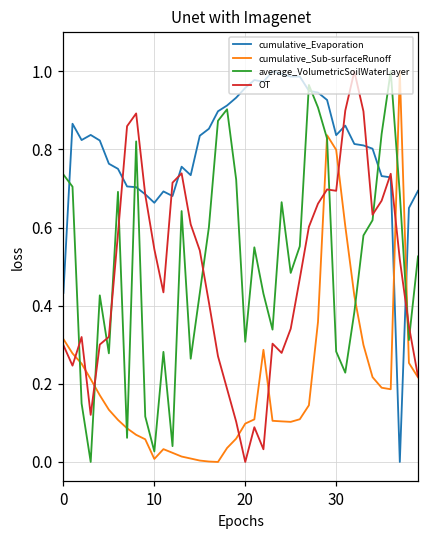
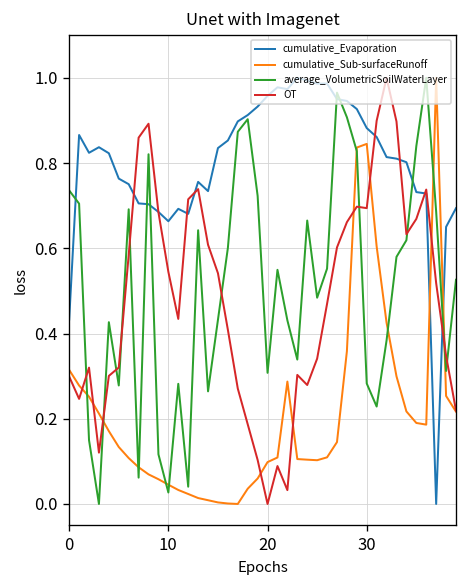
  {
    "cumulative_Evaporation": {
      "0": 0.43,
      "10": 0.66,
-     "30": 0.84
+     "30": 0.88
    },
    "cumulative_Sub-surfaceRunoff": {
      "0": 0.31,
-     "10": 0.01,
+     "10": 0.05,
      "20": 0.10,
-     "30": 0.80
+     "30": 0.84
    },
    "average_VolumetricSoilWaterLayer": {
      "0": 0.74,
      "10": 0.03,
      "20": 0.31,
      "30": 0.28
    },
    "OT": {
      "0": 0.30,
      "10": 0.54,
      "20": 0.00,
      "30": 0.69
    }
  }
